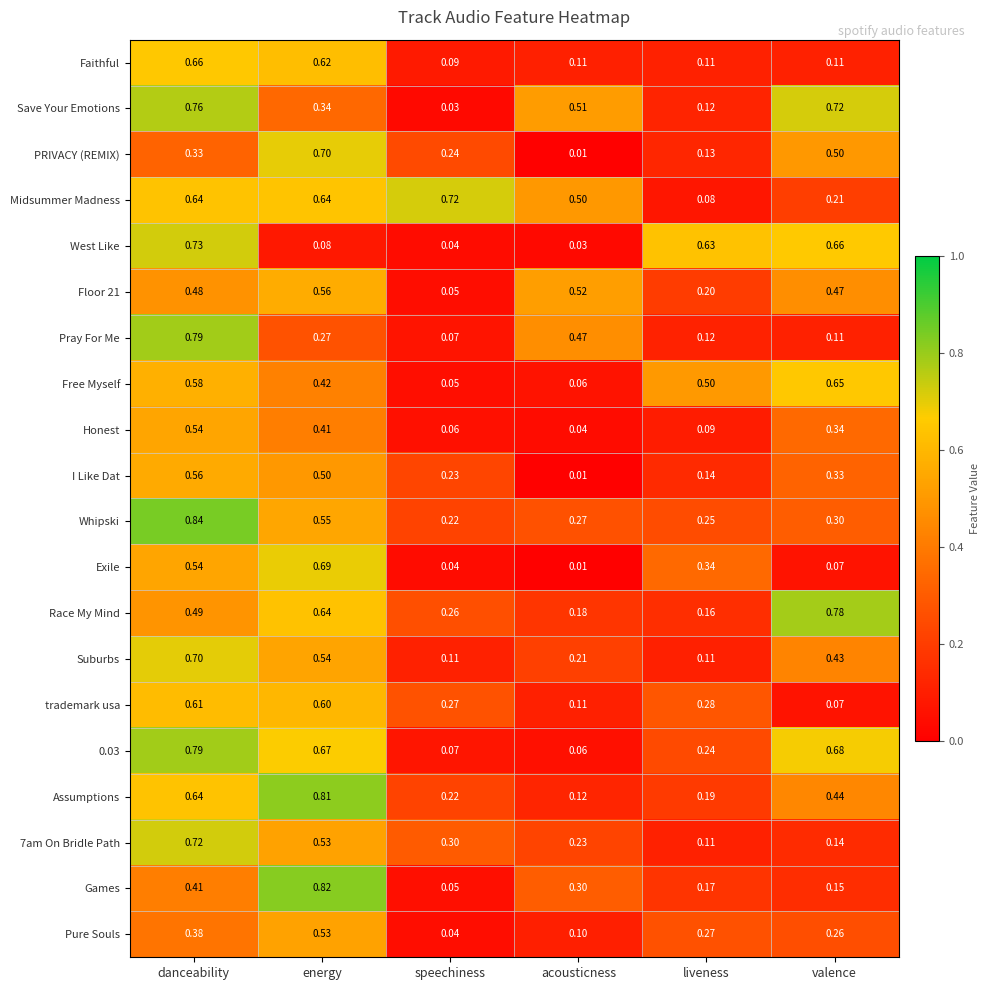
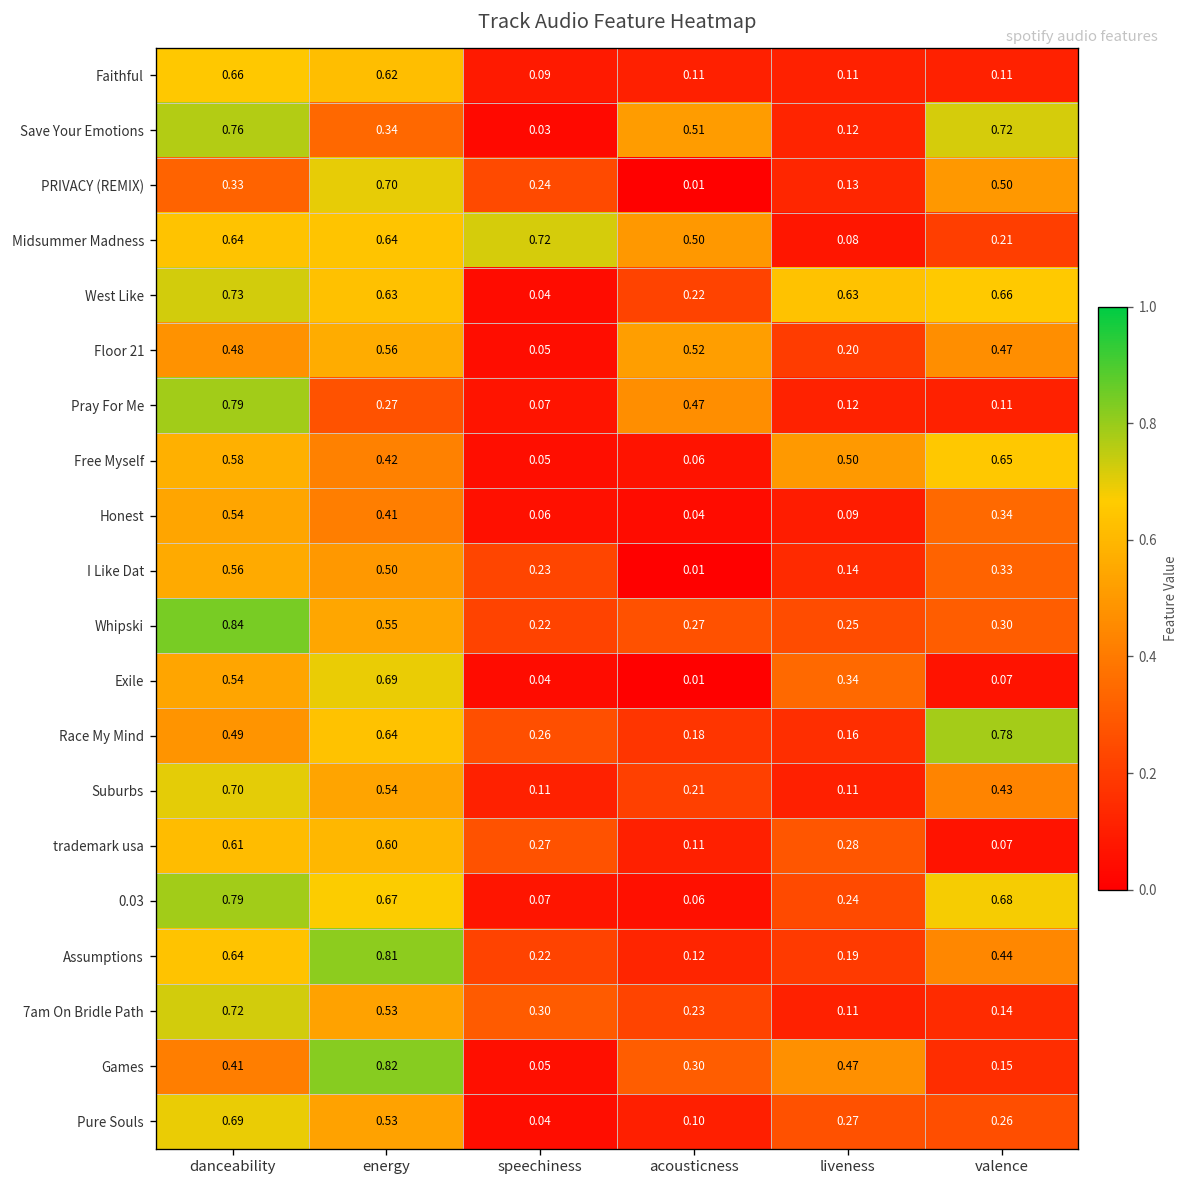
  {
    "Faithful": {
      "danceability": 0.66,
      "energy": 0.62,
      "speechiness": 0.09,
      "acousticness": 0.11,
      "liveness": 0.11,
      "valence": 0.11
    },
    "Save Your Emotions": {
      "danceability": 0.76,
      "energy": 0.34,
      "speechiness": 0.03,
      "acousticness": 0.51,
      "liveness": 0.12,
      "valence": 0.72
    },
    "PRIVACY (REMIX)": {
      "danceability": 0.33,
      "energy": 0.70,
      "speechiness": 0.24,
      "acousticness": 0.01,
      "liveness": 0.13,
      "valence": 0.50
    },
    "Midsummer Madness": {
      "danceability": 0.64,
      "energy": 0.64,
      "speechiness": 0.72,
      "acousticness": 0.50,
      "liveness": 0.08,
      "valence": 0.21
    },
    "West Like": {
      "danceability": 0.73,
-     "energy": 0.08,
+     "energy": 0.63,
      "speechiness": 0.04,
-     "acousticness": 0.03,
+     "acousticness": 0.22,
      "liveness": 0.63,
      "valence": 0.66
    },
    "Floor 21": {
      "danceability": 0.48,
      "energy": 0.56,
      "speechiness": 0.05,
      "acousticness": 0.52,
      "liveness": 0.20,
      "valence": 0.47
    },
    "Pray For Me": {
      "danceability": 0.79,
      "energy": 0.27,
      "speechiness": 0.07,
      "acousticness": 0.47,
      "liveness": 0.12,
      "valence": 0.11
    },
    "Free Myself": {
      "danceability": 0.58,
      "energy": 0.42,
      "speechiness": 0.05,
      "acousticness": 0.06,
      "liveness": 0.50,
      "valence": 0.65
    },
    "Honest": {
      "danceability": 0.54,
      "energy": 0.41,
      "speechiness": 0.06,
      "acousticness": 0.04,
      "liveness": 0.09,
      "valence": 0.34
    },
    "I Like Dat": {
      "danceability": 0.56,
      "energy": 0.50,
      "speechiness": 0.23,
      "acousticness": 0.01,
      "liveness": 0.14,
      "valence": 0.33
    },
    "Whipski": {
      "danceability": 0.84,
      "energy": 0.55,
      "speechiness": 0.22,
      "acousticness": 0.27,
      "liveness": 0.25,
      "valence": 0.30
    },
    "Exile": {
      "danceability": 0.54,
      "energy": 0.69,
      "speechiness": 0.04,
      "acousticness": 0.01,
      "liveness": 0.34,
      "valence": 0.07
    },
    "Race My Mind": {
      "danceability": 0.49,
      "energy": 0.64,
      "speechiness": 0.26,
      "acousticness": 0.18,
      "liveness": 0.16,
      "valence": 0.78
    },
    "Suburbs": {
      "danceability": 0.70,
      "energy": 0.54,
      "speechiness": 0.11,
      "acousticness": 0.21,
      "liveness": 0.11,
      "valence": 0.43
    },
    "trademark usa": {
      "danceability": 0.61,
      "energy": 0.60,
      "speechiness": 0.27,
      "acousticness": 0.11,
      "liveness": 0.28,
      "valence": 0.07
    },
    "0.03": {
      "danceability": 0.79,
      "energy": 0.67,
      "speechiness": 0.07,
      "acousticness": 0.06,
      "liveness": 0.24,
      "valence": 0.68
    },
    "Assumptions": {
      "danceability": 0.64,
      "energy": 0.81,
      "speechiness": 0.22,
      "acousticness": 0.12,
      "liveness": 0.19,
      "valence": 0.44
    },
    "7am On Bridle Path": {
      "danceability": 0.72,
      "energy": 0.53,
      "speechiness": 0.30,
      "acousticness": 0.23,
      "liveness": 0.11,
      "valence": 0.14
    },
    "Games": {
      "danceability": 0.41,
      "energy": 0.82,
      "speechiness": 0.05,
      "acousticness": 0.30,
-     "liveness": 0.17,
+     "liveness": 0.47,
      "valence": 0.15
    },
    "Pure Souls": {
-     "danceability": 0.38,
+     "danceability": 0.69,
      "energy": 0.53,
      "speechiness": 0.04,
      "acousticness": 0.10,
      "liveness": 0.27,
      "valence": 0.26
    }
  }
